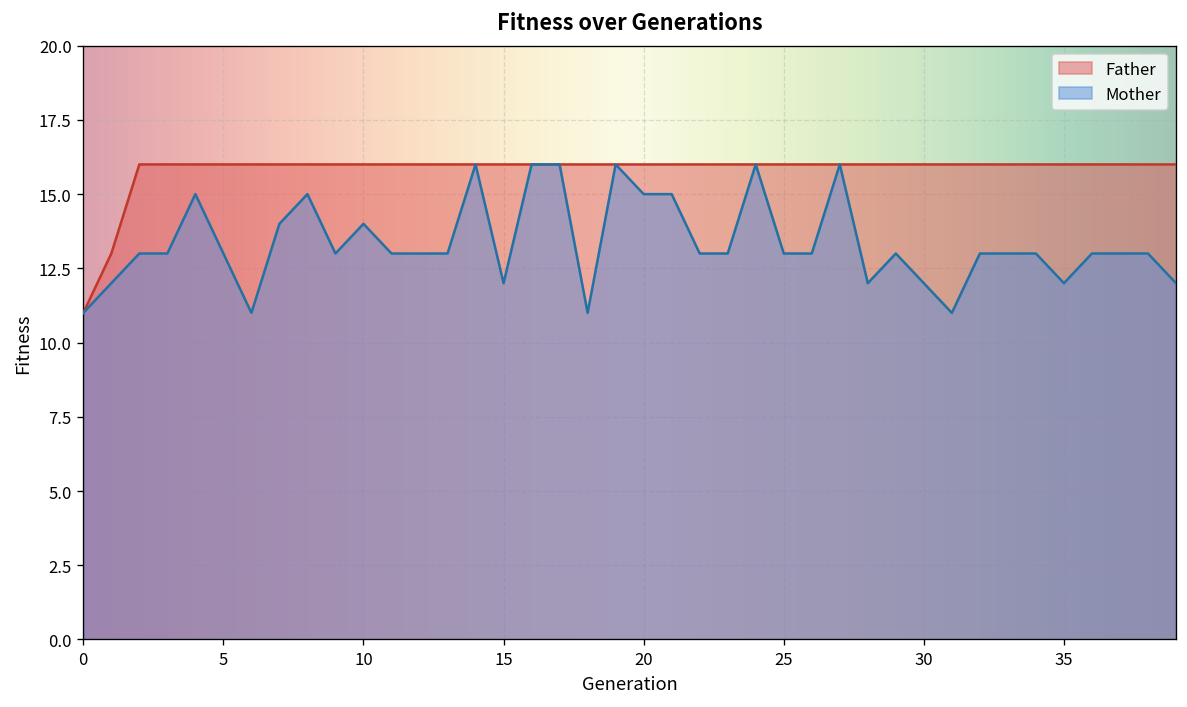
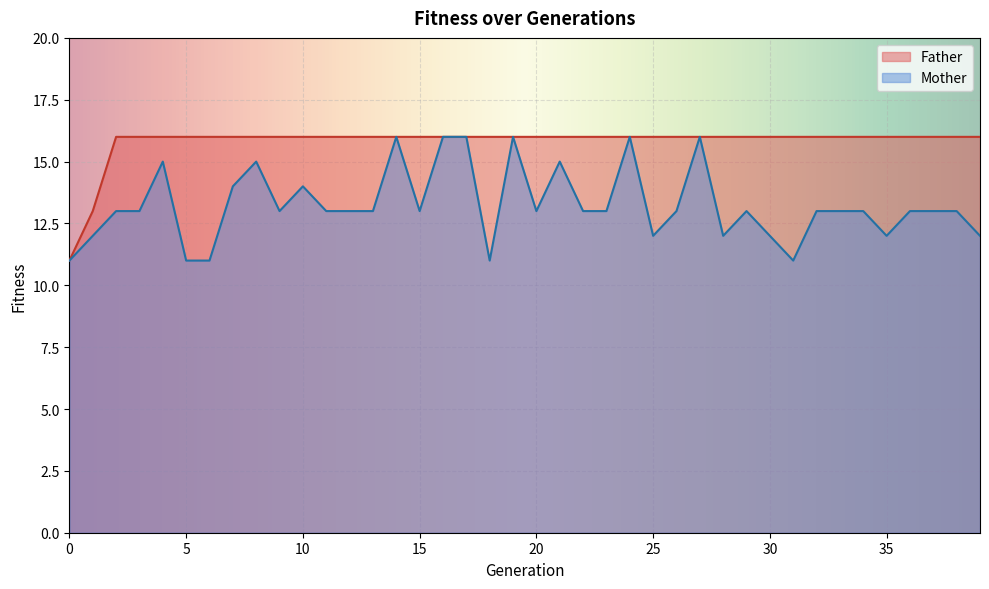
  {
    "Father": {
      "5": 16,
      "10": 16,
      "15": 16,
      "20": 16,
      "25": 16,
      "30": 16,
      "35": 16
    },
    "Mother": {
-     "5": 13,
+     "5": 11,
      "10": 14,
-     "15": 12,
-     "20": 15,
-     "25": 13,
+     "15": 13,
+     "20": 13,
+     "25": 12,
      "30": 12,
      "35": 12
    }
  }
